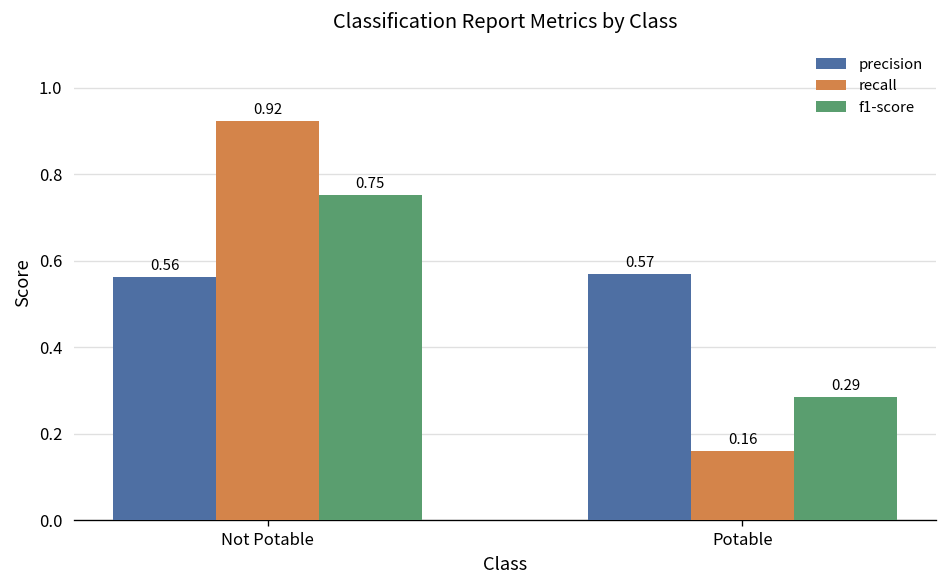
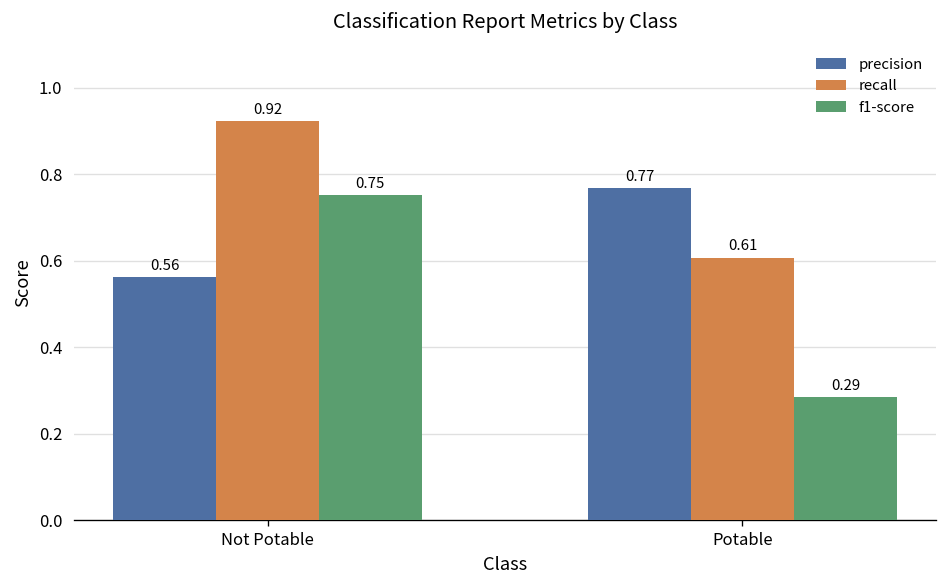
  {
    "precision": {
      "Not Potable": 0.56,
-     "Potable": 0.57
+     "Potable": 0.77
    },
    "recall": {
      "Not Potable": 0.92,
-     "Potable": 0.16
+     "Potable": 0.61
    },
    "f1-score": {
      "Not Potable": 0.75,
      "Potable": 0.29
    }
  }
